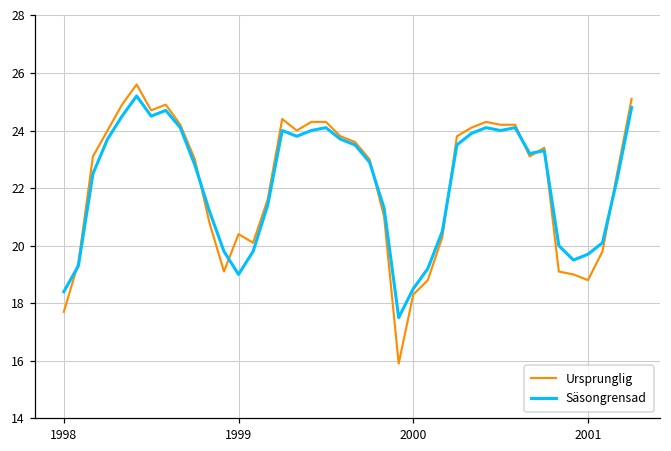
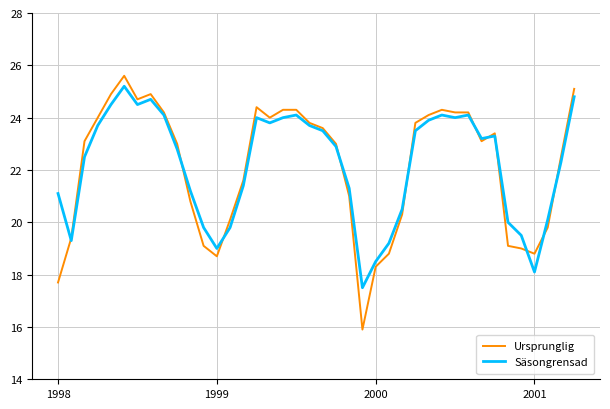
  {
    "Ursprunglig": {
      "1998": 17.7,
-     "1999": 20.4,
+     "1999": 18.7,
      "2000": 18.3,
      "2001": 18.8
    },
    "Säsongrensad": {
-     "1998": 18.4,
+     "1998": 21.1,
      "1999": 19.0,
      "2000": 18.5,
-     "2001": 19.7
+     "2001": 18.1
    }
  }
